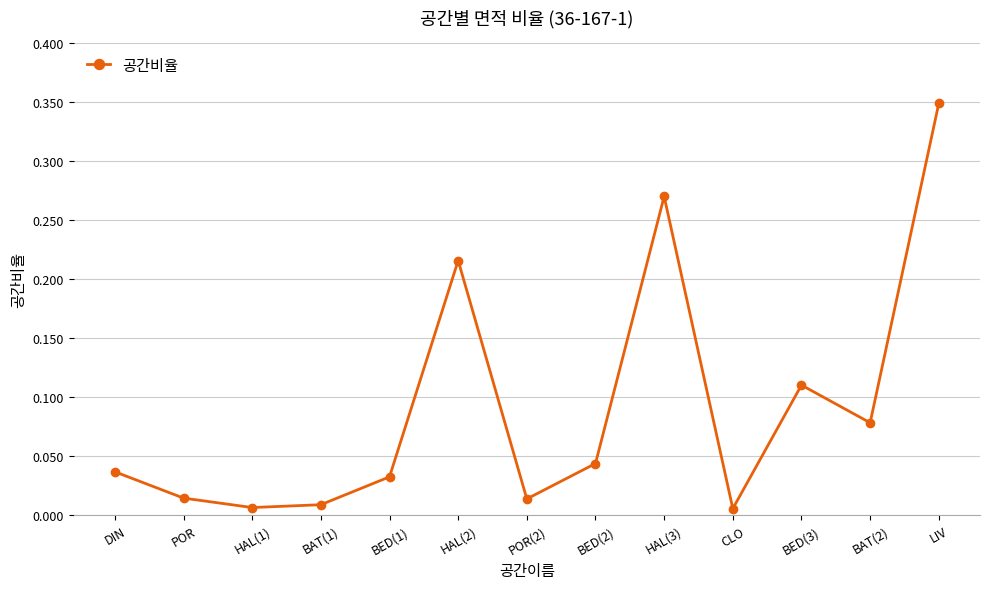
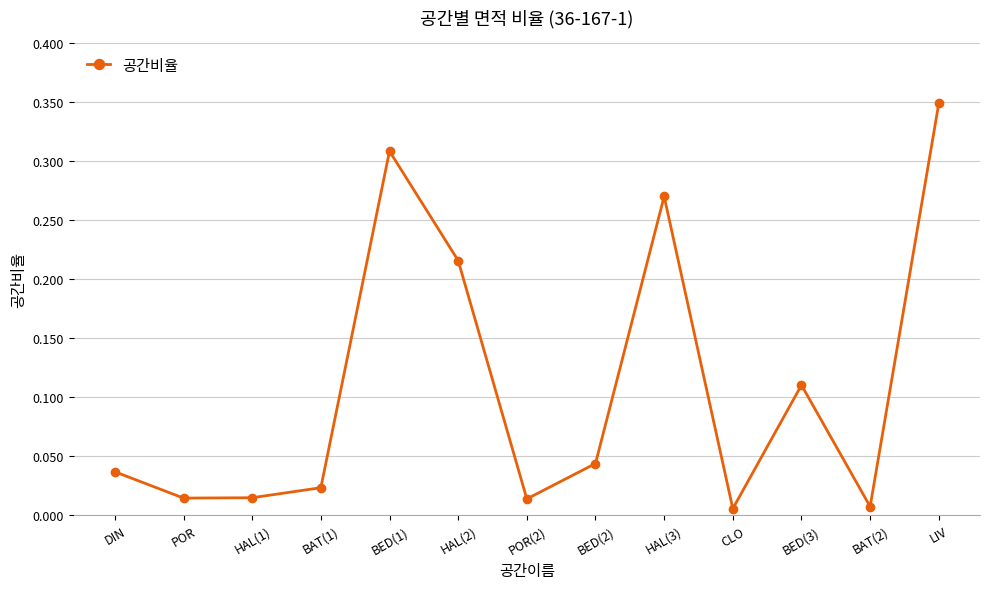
  {
    "DIN": 0.037,
    "POR": 0.015,
-   "HAL(1)": 0.007,
-   "BAT(1)": 0.009,
-   "BED(1)": 0.033,
+   "HAL(1)": 0.015,
+   "BAT(1)": 0.023,
+   "BED(1)": 0.308,
    "HAL(2)": 0.216,
    "POR(2)": 0.014,
    "BED(2)": 0.044,
    "HAL(3)": 0.270,
    "CLO": 0.006,
    "BED(3)": 0.110,
-   "BAT(2)": 0.078,
+   "BAT(2)": 0.007,
    "LIV": 0.349
  }
